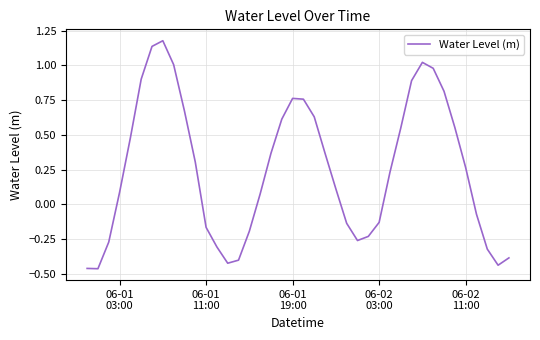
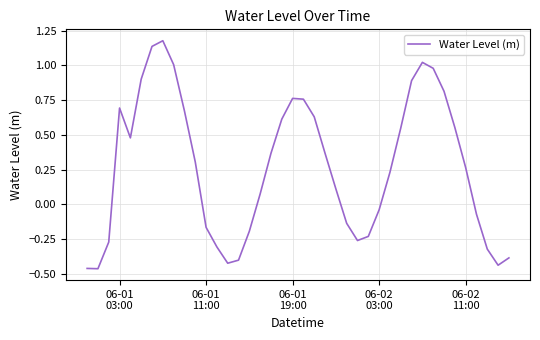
  {
-   "06-01 03:00": 0.09,
+   "06-01 03:00": 0.69,
    "06-01 11:00": -0.16,
    "06-01 19:00": 0.76,
-   "06-02 03:00": -0.13,
+   "06-02 03:00": -0.04,
    "06-02 11:00": 0.27
  }
